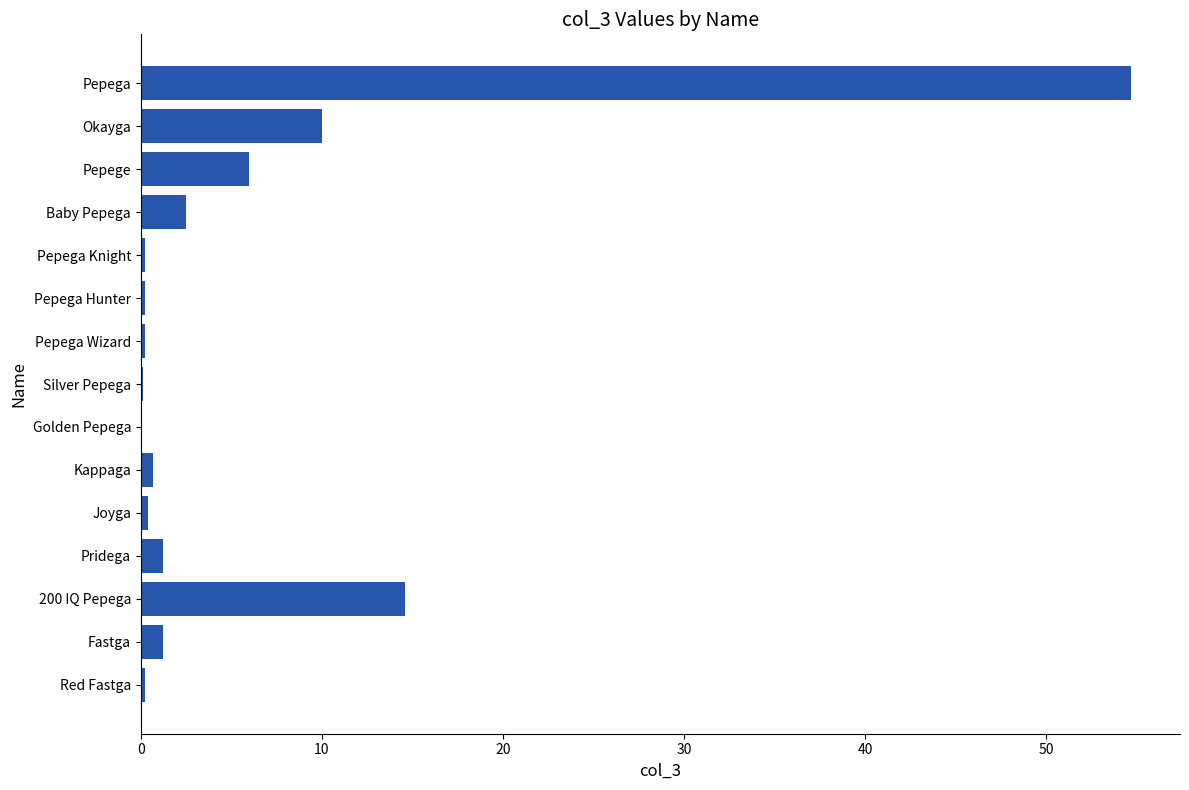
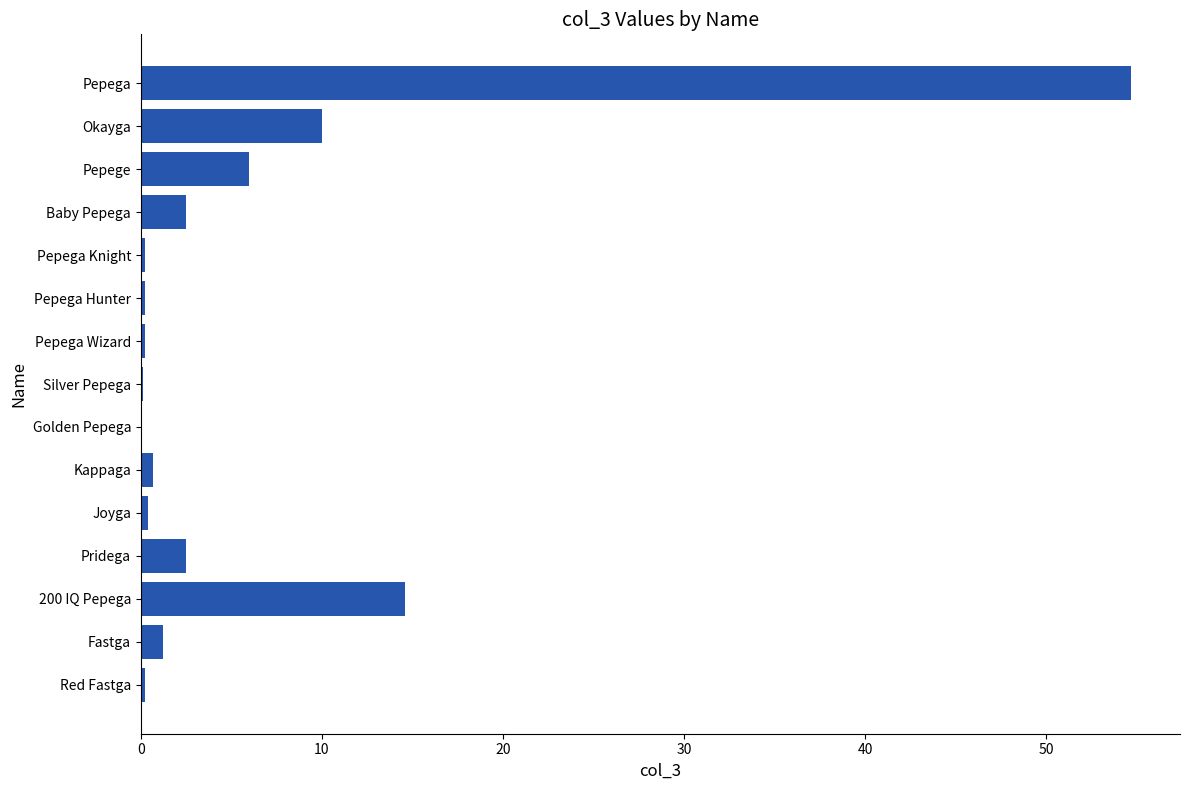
  {
    "Pepega": 54.6,
    "Okayga": 10.0,
    "Pepege": 6.0,
    "Baby Pepega": 2.5,
    "Pepega Knight": 0.3,
    "Pepega Hunter": 0.3,
    "Pepega Wizard": 0.3,
    "Kappaga": 0.7,
    "Joyga": 0.4,
-   "Pridega": 1.2,
+   "Pridega": 2.5,
    "200 IQ Pepega": 14.6,
    "Fastga": 1.2,
    "Red Fastga": 0.3
  }
